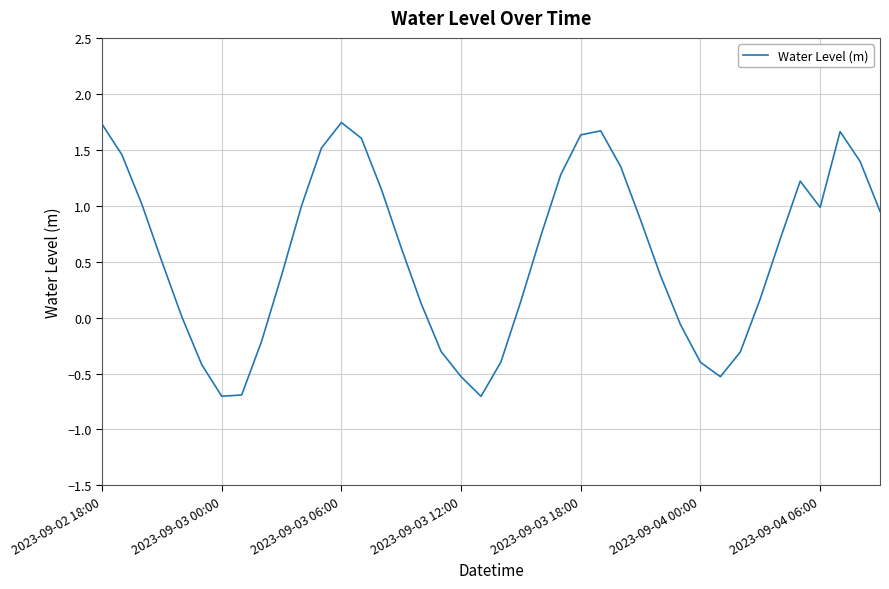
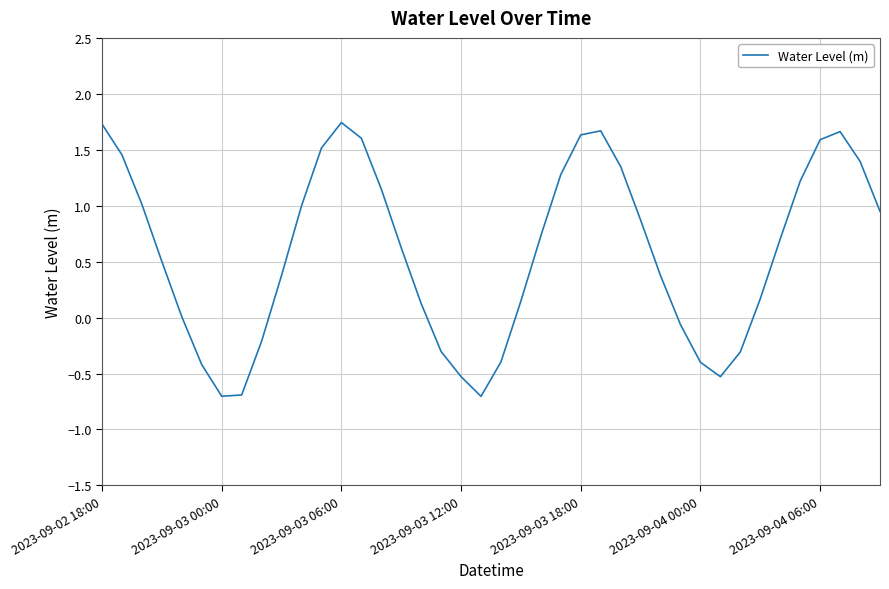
  {
    "2023-09-02 18:00": 1.73,
    "2023-09-03 00:00": -0.70,
    "2023-09-03 06:00": 1.74,
    "2023-09-03 12:00": -0.53,
    "2023-09-03 18:00": 1.63,
    "2023-09-04 00:00": -0.40,
-   "2023-09-04 06:00": 0.99
+   "2023-09-04 06:00": 1.59
  }
